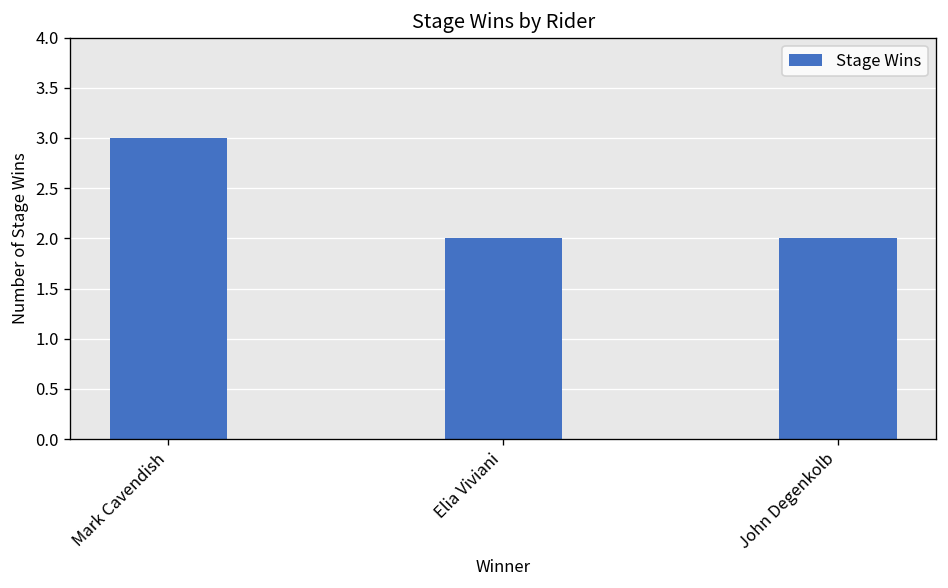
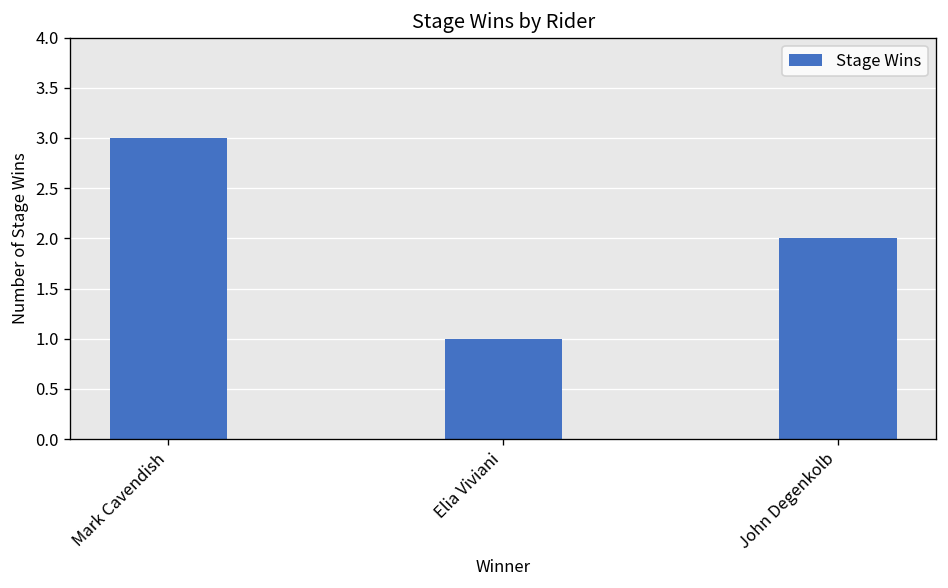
  {
    "Mark Cavendish": 3,
-   "Elia Viviani": 2,
+   "Elia Viviani": 1,
    "John Degenkolb": 2
  }
